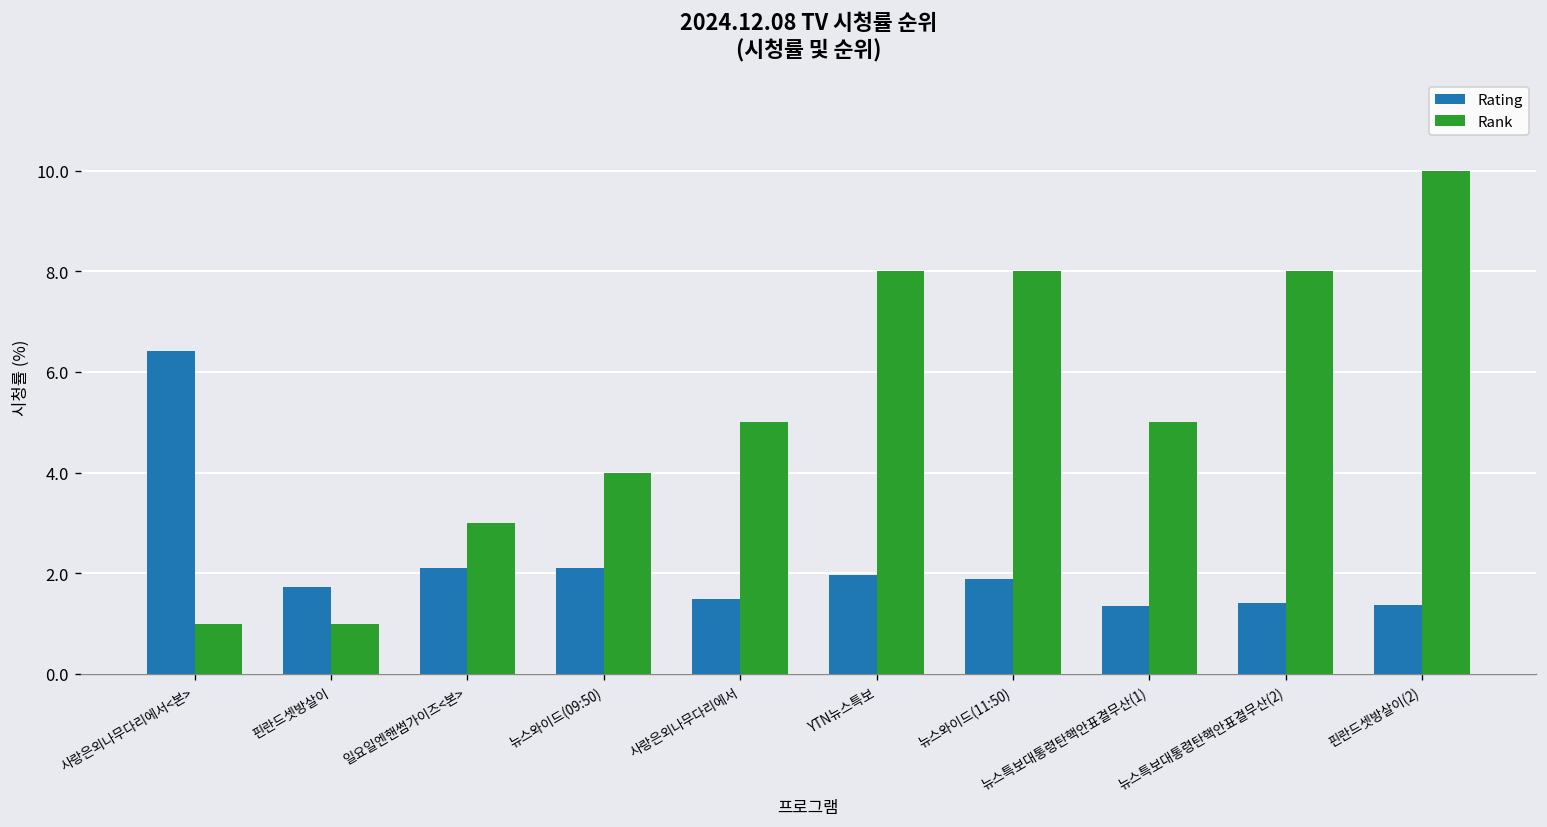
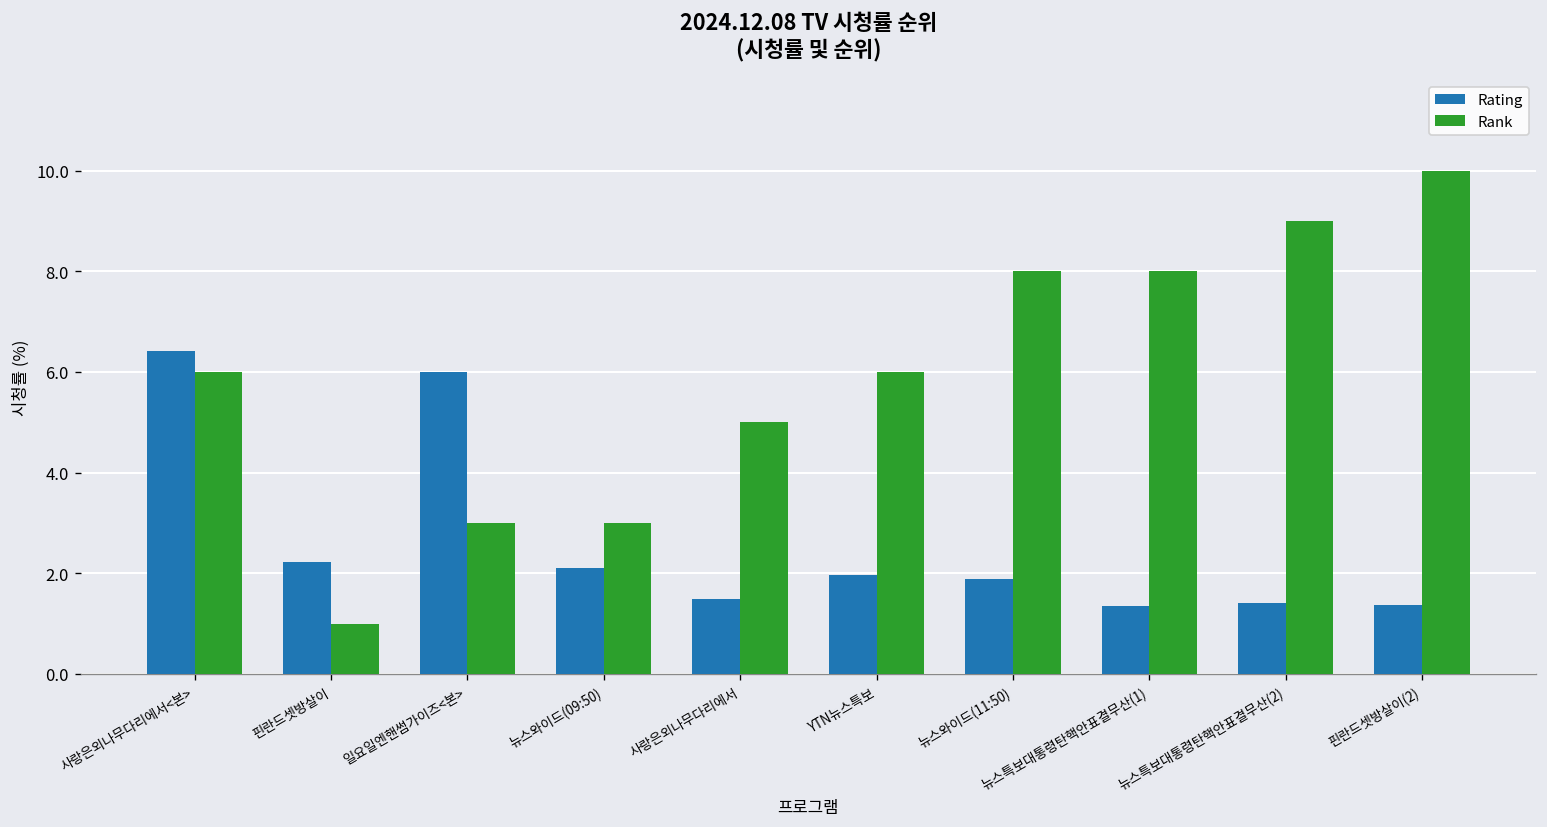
  {
    "Rating": {
      "사랑은외나무다리에서<본>": 6.4,
-     "핀란드셋방살이": 1.7,
-     "일요일엔핸썸가이즈<본>": 2.1,
+     "핀란드셋방살이": 2.2,
+     "일요일엔핸썸가이즈<본>": 6.0,
      "뉴스와이드(09:50)": 2.1,
      "사랑은외나무다리에서": 1.5,
      "YTN뉴스특보": 2.0,
      "뉴스와이드(11:50)": 1.9,
      "뉴스특보대통령탄핵안표결무산(1)": 1.4,
      "뉴스특보대통령탄핵안표결무산(2)": 1.4,
      "핀란드셋방살이(2)": 1.4
    },
    "Rank": {
-     "사랑은외나무다리에서<본>": 1,
+     "사랑은외나무다리에서<본>": 6,
      "핀란드셋방살이": 1,
      "일요일엔핸썸가이즈<본>": 3,
-     "뉴스와이드(09:50)": 4,
+     "뉴스와이드(09:50)": 3,
      "사랑은외나무다리에서": 5,
-     "YTN뉴스특보": 8,
+     "YTN뉴스특보": 6,
      "뉴스와이드(11:50)": 8,
-     "뉴스특보대통령탄핵안표결무산(1)": 5,
-     "뉴스특보대통령탄핵안표결무산(2)": 8,
+     "뉴스특보대통령탄핵안표결무산(1)": 8,
+     "뉴스특보대통령탄핵안표결무산(2)": 9,
      "핀란드셋방살이(2)": 10
    }
  }
